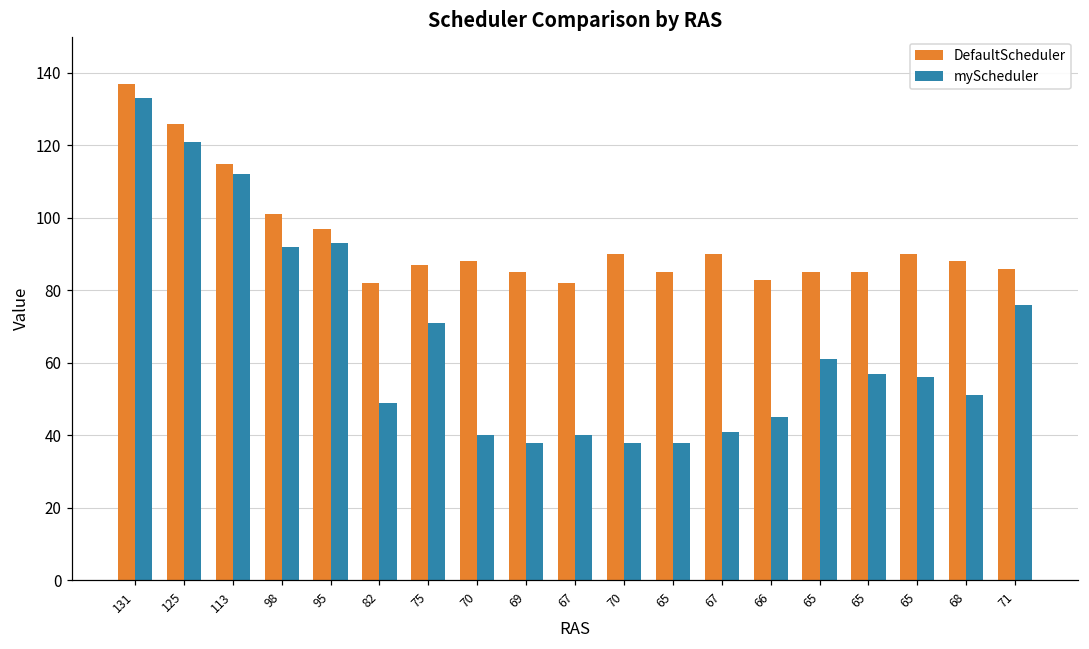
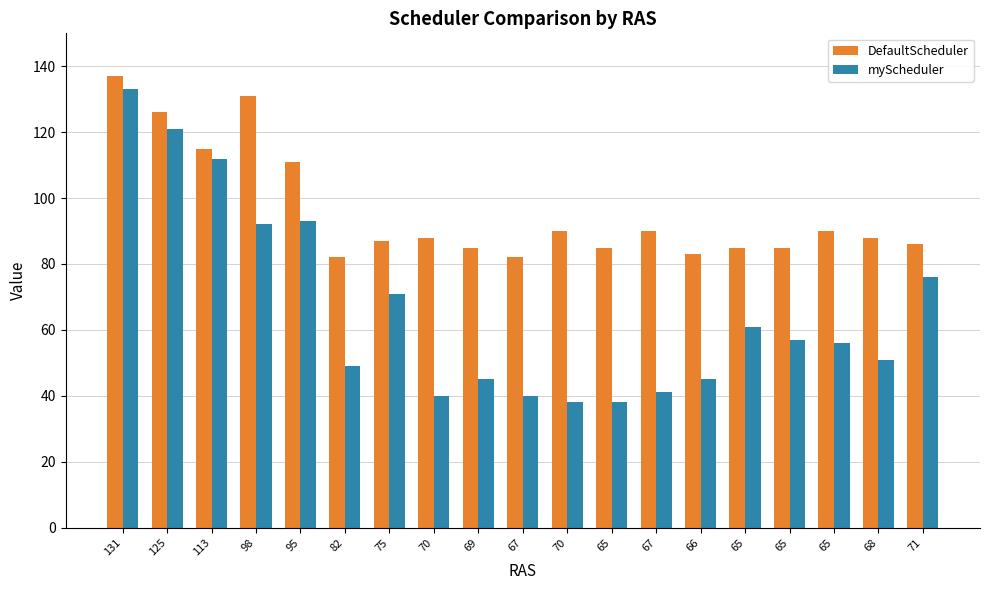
  {
    "DefaultScheduler": {
      "131": 137,
      "125": 126,
      "113": 115,
-     "98": 101,
-     "95": 97,
+     "98": 131,
+     "95": 111,
      "82": 82,
      "75": 87,
      "69": 85,
      "66": 83,
      "68": 88,
      "71": 86
    },
    "myScheduler": {
      "131": 133,
      "125": 121,
      "113": 112,
      "98": 92,
      "95": 93,
      "82": 49,
      "75": 71,
-     "69": 38,
+     "69": 45,
      "66": 45,
      "68": 51,
      "71": 76
    }
  }
